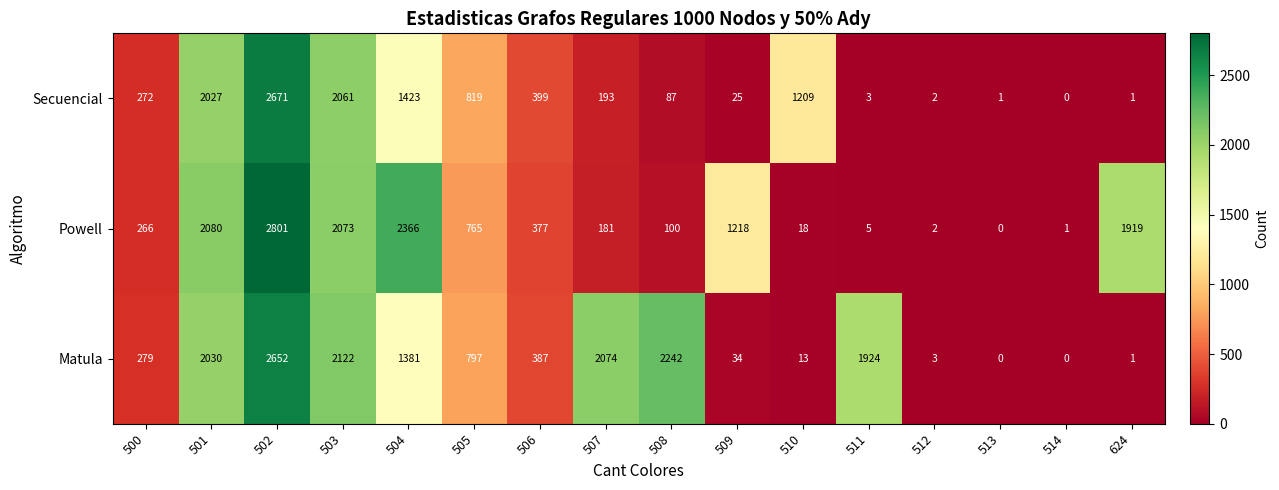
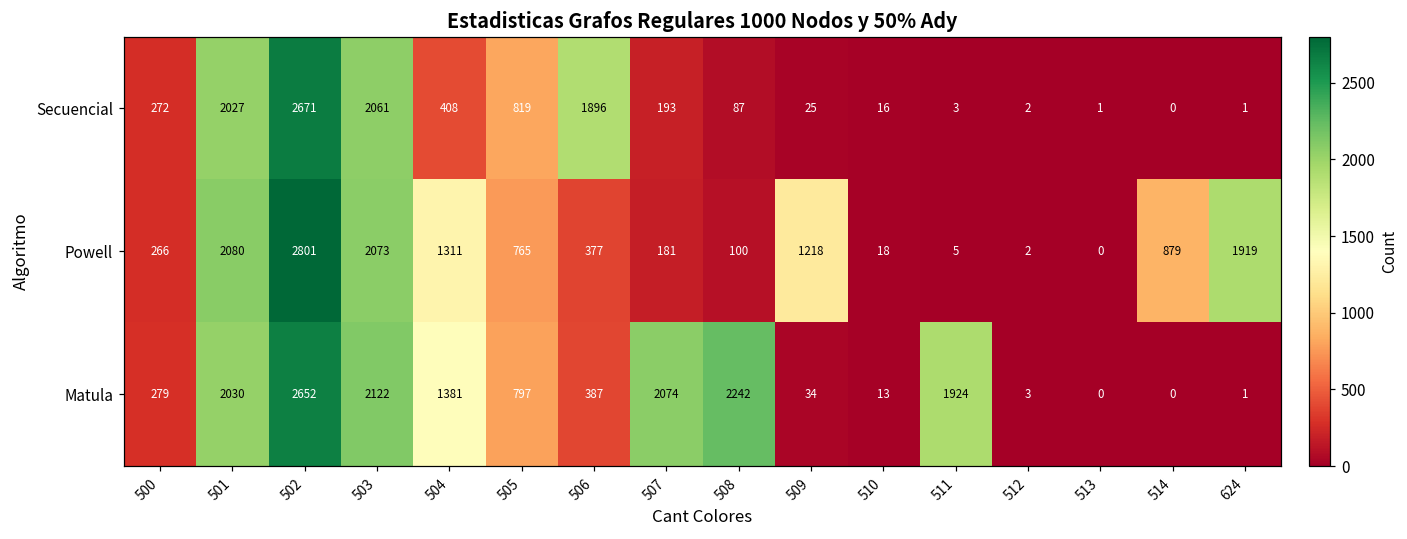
  {
    "Secuencial": {
      "500": 272,
      "501": 2027,
      "502": 2671,
      "503": 2061,
-     "504": 1423,
+     "504": 408,
      "505": 819,
-     "506": 399,
+     "506": 1896,
      "507": 193,
      "508": 87,
      "509": 25,
-     "510": 1209,
+     "510": 16,
      "511": 3,
      "512": 2,
      "513": 1,
      "514": 0,
      "624": 1
    },
    "Powell": {
      "500": 266,
      "501": 2080,
      "502": 2801,
      "503": 2073,
-     "504": 2366,
+     "504": 1311,
      "505": 765,
      "506": 377,
      "507": 181,
      "508": 100,
      "509": 1218,
      "510": 18,
      "511": 5,
      "512": 2,
      "513": 0,
-     "514": 1,
+     "514": 879,
      "624": 1919
    },
    "Matula": {
      "500": 279,
      "501": 2030,
      "502": 2652,
      "503": 2122,
      "504": 1381,
      "505": 797,
      "506": 387,
      "507": 2074,
      "508": 2242,
      "509": 34,
      "510": 13,
      "511": 1924,
      "512": 3,
      "513": 0,
      "514": 0,
      "624": 1
    }
  }
